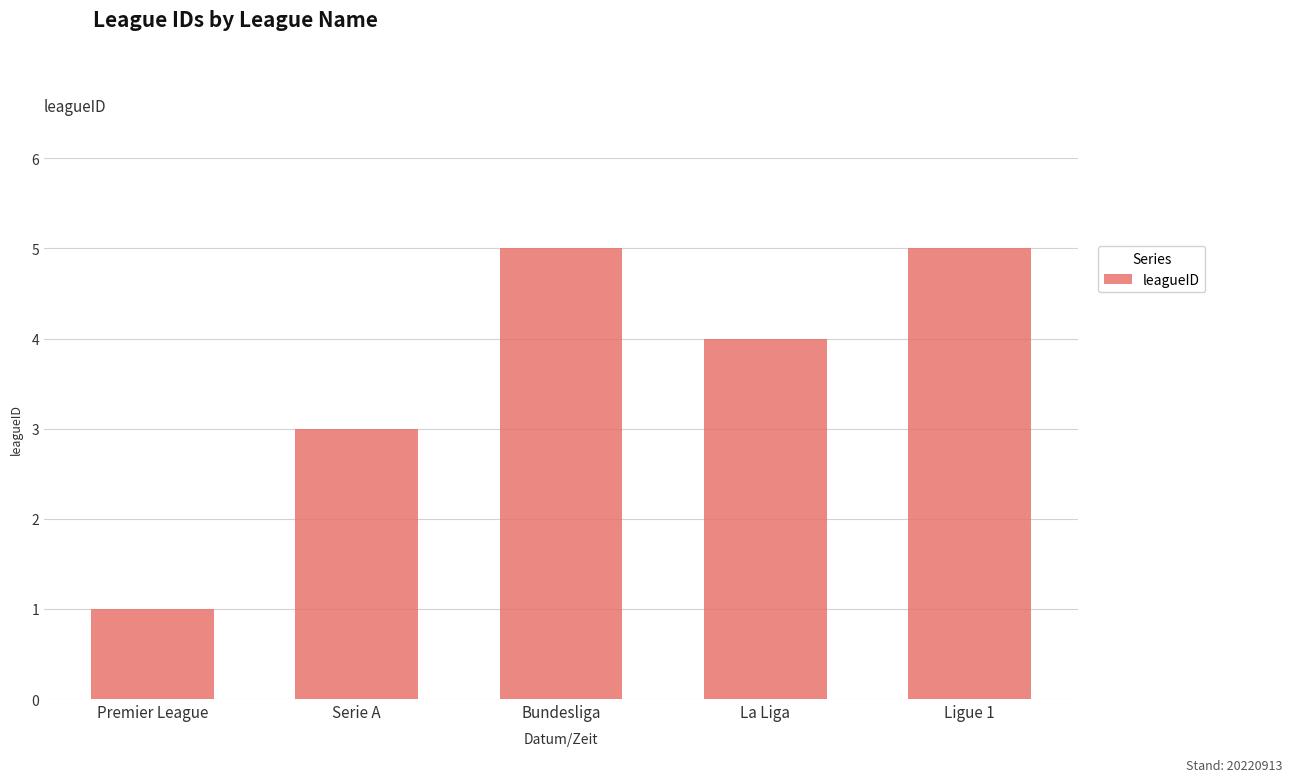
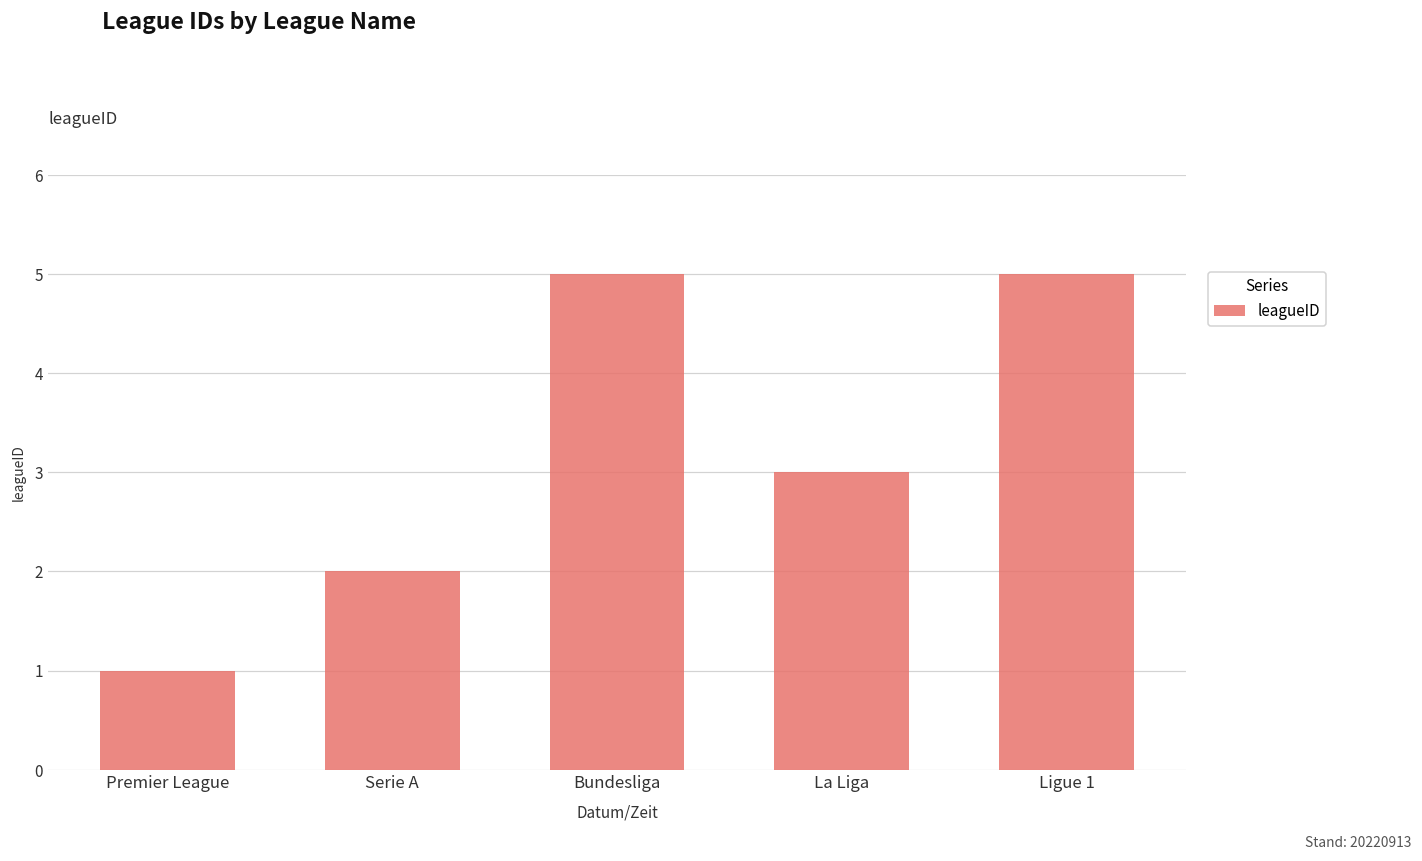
  {
    "Premier League": 1,
-   "Serie A": 3,
+   "Serie A": 2,
    "Bundesliga": 5,
-   "La Liga": 4,
+   "La Liga": 3,
    "Ligue 1": 5
  }
